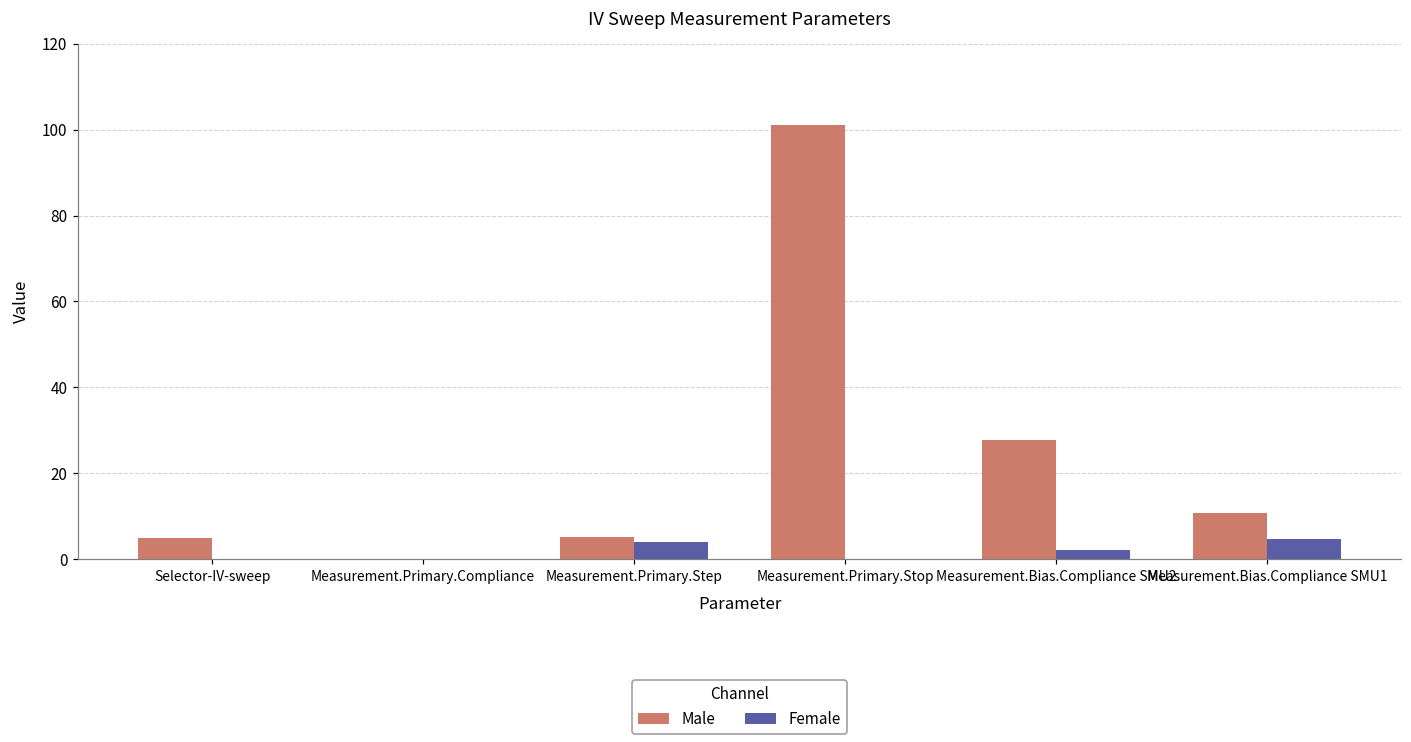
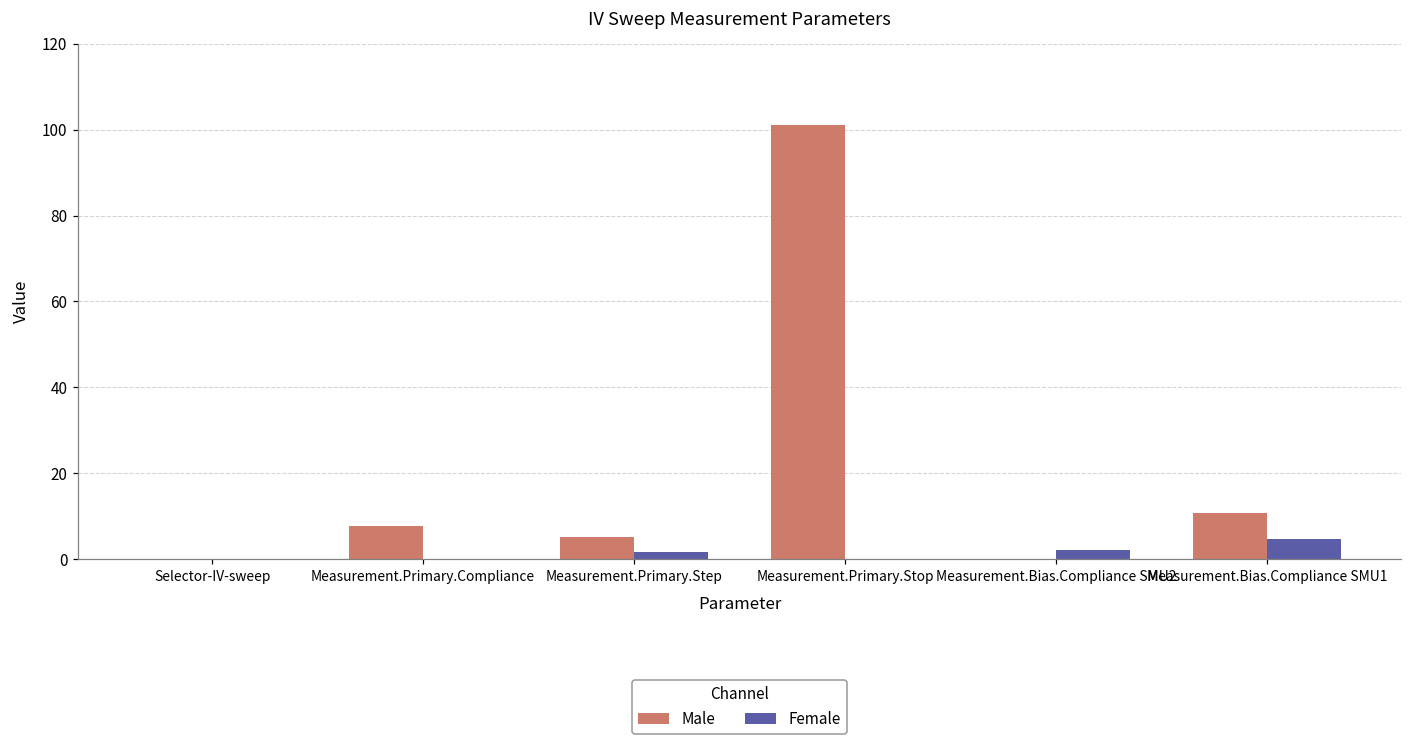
  {
    "Male": {
-     "Selector-IV-sweep": 5,
-     "Measurement.Primary.Compliance": 0,
+     "Selector-IV-sweep": 0,
+     "Measurement.Primary.Compliance": 8,
      "Measurement.Primary.Step": 5,
      "Measurement.Primary.Stop": 101,
-     "Measurement.Bias.Compliance SMU2": 28,
+     "Measurement.Bias.Compliance SMU2": 0,
      "Measurement.Bias.Compliance SMU1": 11
    },
    "Female": {
-     "Measurement.Primary.Step": 4,
+     "Measurement.Primary.Step": 2,
      "Measurement.Primary.Stop": 0,
      "Measurement.Bias.Compliance SMU2": 2,
      "Measurement.Bias.Compliance SMU1": 5
    }
  }
